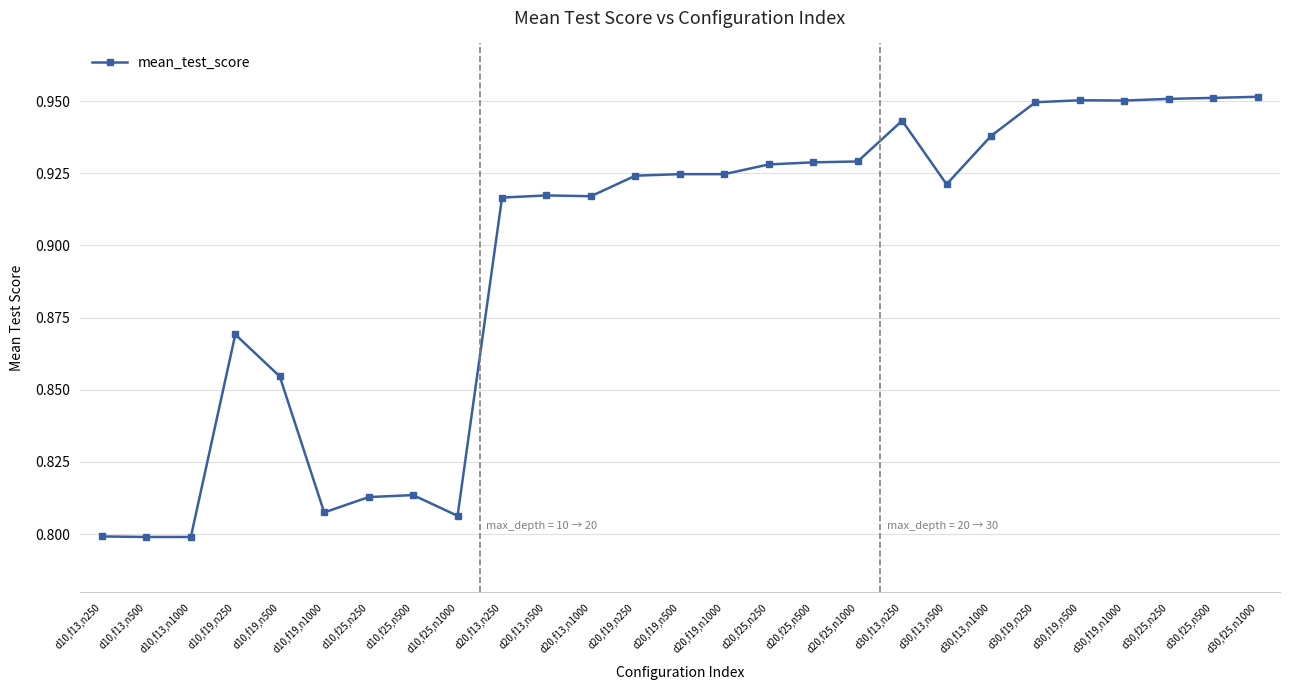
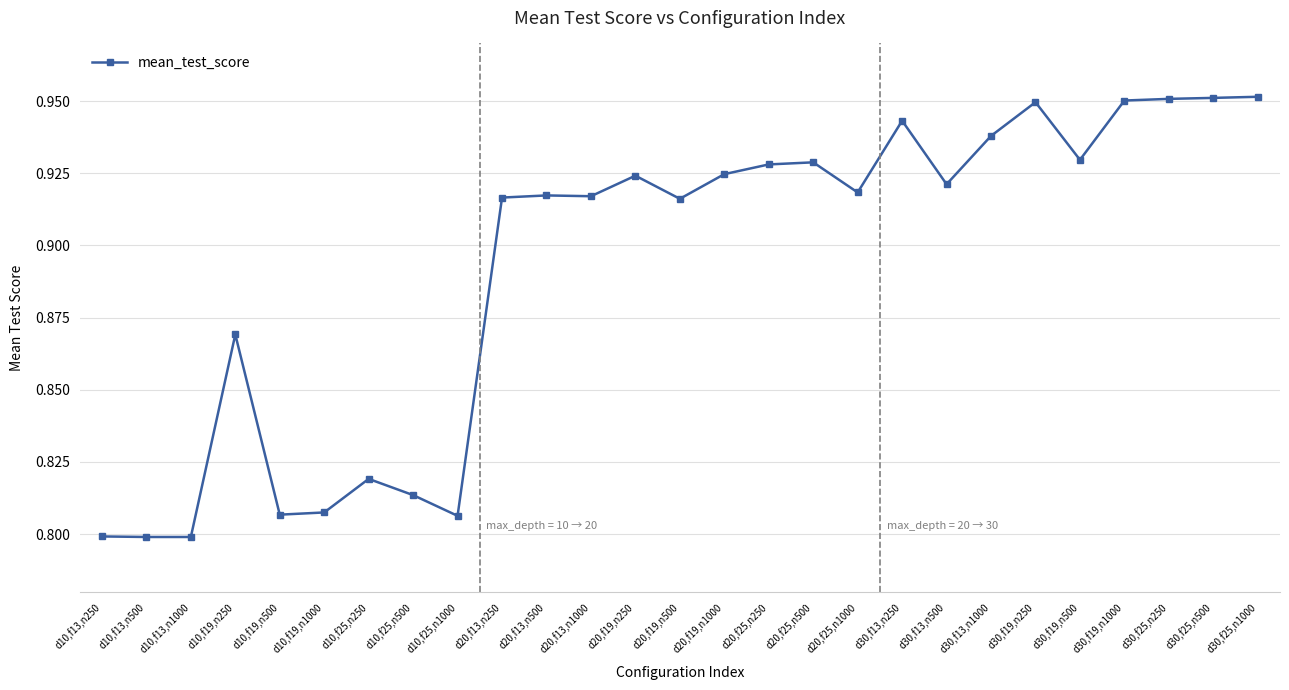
  {
    "d10,f13,n250": 0.799,
    "d10,f13,n500": 0.799,
    "d10,f13,n1000": 0.799,
    "d10,f19,n250": 0.869,
-   "d10,f19,n500": 0.855,
+   "d10,f19,n500": 0.807,
    "d10,f19,n1000": 0.807,
-   "d10,f25,n250": 0.813,
+   "d10,f25,n250": 0.819,
    "d10,f25,n500": 0.813,
    "d10,f25,n1000": 0.806,
    "d20,f13,n250": 0.917,
    "d20,f13,n500": 0.917,
    "d20,f13,n1000": 0.917,
    "d20,f19,n250": 0.924,
-   "d20,f19,n500": 0.925,
+   "d20,f19,n500": 0.916,
    "d20,f19,n1000": 0.925,
    "d20,f25,n250": 0.928,
    "d20,f25,n500": 0.929,
-   "d20,f25,n1000": 0.929,
+   "d20,f25,n1000": 0.918,
    "d30,f13,n250": 0.943,
    "d30,f13,n500": 0.921,
    "d30,f13,n1000": 0.938,
    "d30,f19,n250": 0.950,
-   "d30,f19,n500": 0.950,
+   "d30,f19,n500": 0.930,
    "d30,f19,n1000": 0.950,
    "d30,f25,n250": 0.951,
    "d30,f25,n500": 0.951,
    "d30,f25,n1000": 0.952
  }
